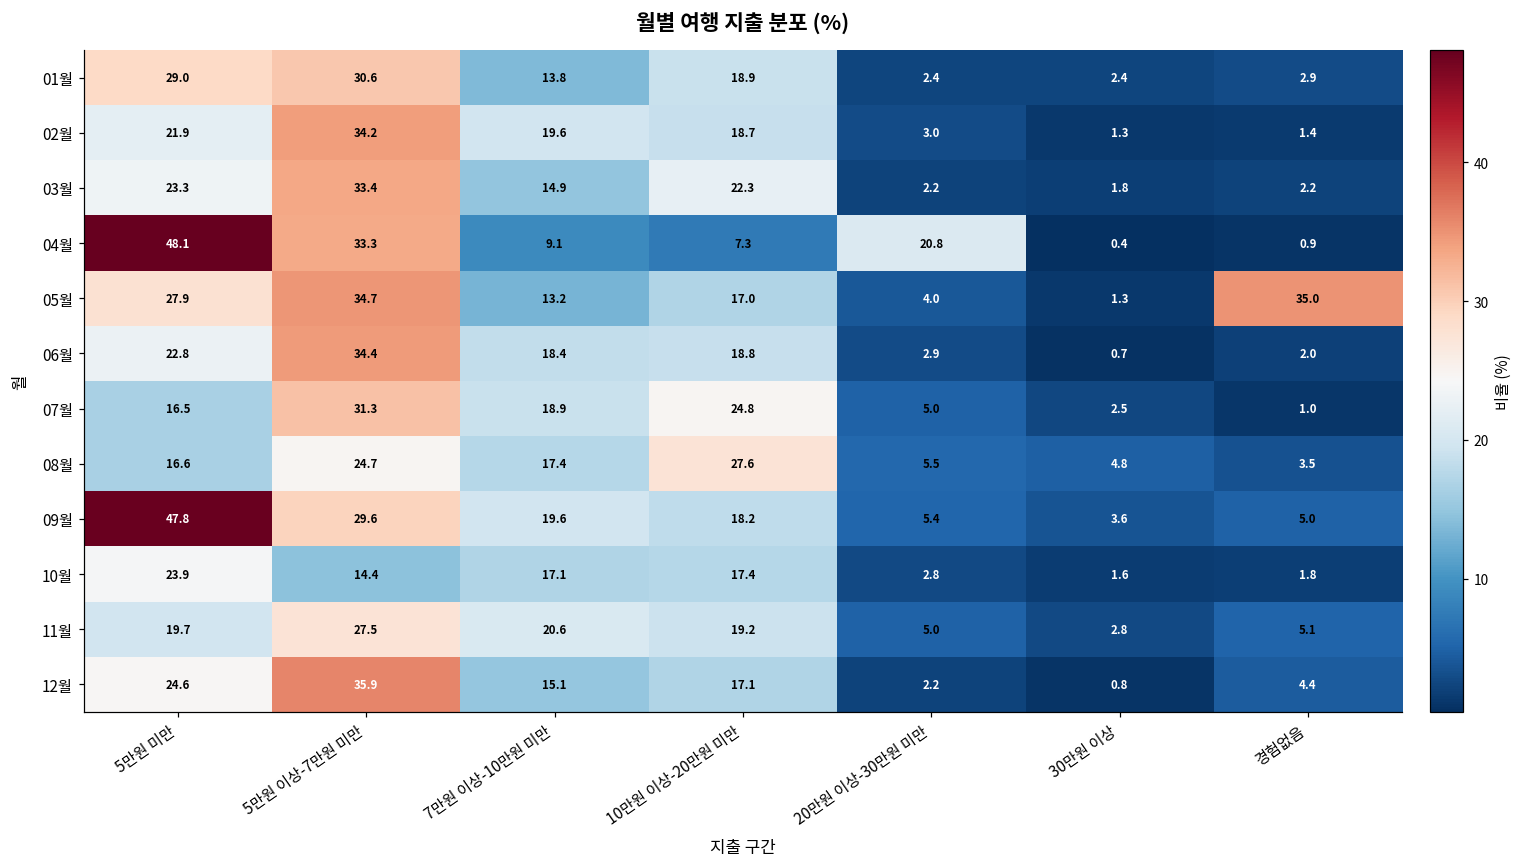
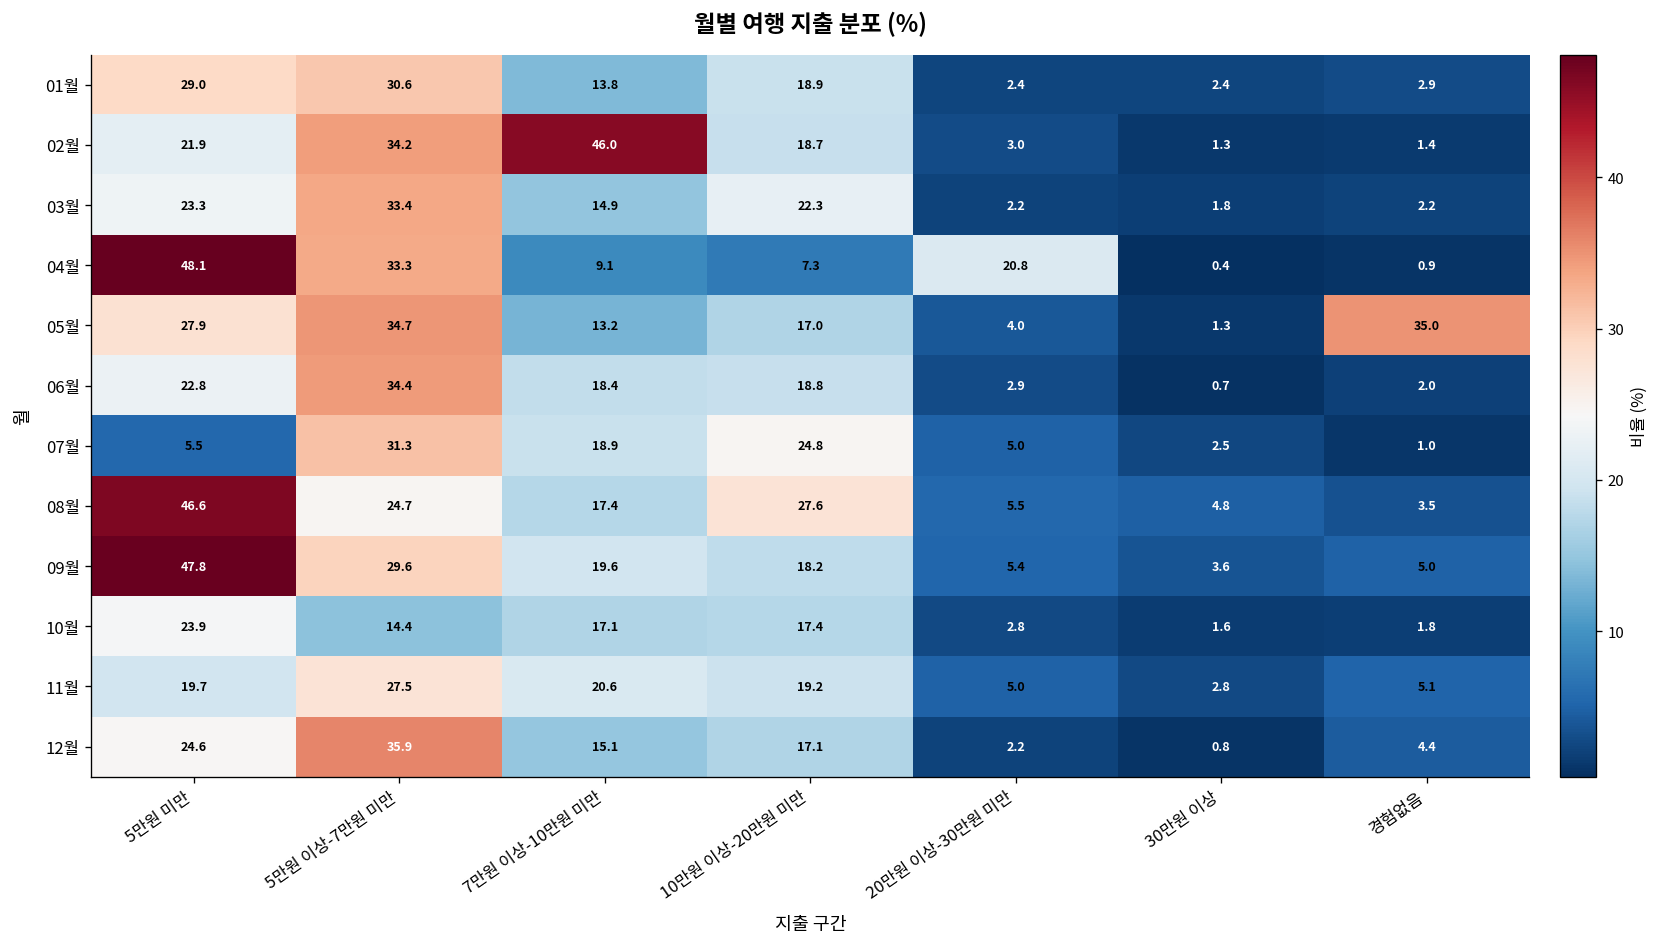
  {
    "01월": {
      "5만원 미만": 29.0,
      "5만원 이상-7만원 미만": 30.6,
      "7만원 이상-10만원 미만": 13.8,
      "10만원 이상-20만원 미만": 18.9,
      "20만원 이상-30만원 미만": 2.4,
      "30만원 이상": 2.4,
      "경험없음": 2.9
    },
    "02월": {
      "5만원 미만": 21.9,
      "5만원 이상-7만원 미만": 34.2,
-     "7만원 이상-10만원 미만": 19.6,
+     "7만원 이상-10만원 미만": 46.0,
      "10만원 이상-20만원 미만": 18.7,
      "20만원 이상-30만원 미만": 3.0,
      "30만원 이상": 1.3,
      "경험없음": 1.4
    },
    "03월": {
      "5만원 미만": 23.3,
      "5만원 이상-7만원 미만": 33.4,
      "7만원 이상-10만원 미만": 14.9,
      "10만원 이상-20만원 미만": 22.3,
      "20만원 이상-30만원 미만": 2.2,
      "30만원 이상": 1.8,
      "경험없음": 2.2
    },
    "04월": {
      "5만원 미만": 48.1,
      "5만원 이상-7만원 미만": 33.3,
      "7만원 이상-10만원 미만": 9.1,
      "10만원 이상-20만원 미만": 7.3,
      "20만원 이상-30만원 미만": 20.8,
      "30만원 이상": 0.4,
      "경험없음": 0.9
    },
    "05월": {
      "5만원 미만": 27.9,
      "5만원 이상-7만원 미만": 34.7,
      "7만원 이상-10만원 미만": 13.2,
      "10만원 이상-20만원 미만": 17.0,
      "20만원 이상-30만원 미만": 4.0,
      "30만원 이상": 1.3,
      "경험없음": 35.0
    },
    "06월": {
      "5만원 미만": 22.8,
      "5만원 이상-7만원 미만": 34.4,
      "7만원 이상-10만원 미만": 18.4,
      "10만원 이상-20만원 미만": 18.8,
      "20만원 이상-30만원 미만": 2.9,
      "30만원 이상": 0.7,
      "경험없음": 2.0
    },
    "07월": {
-     "5만원 미만": 16.5,
+     "5만원 미만": 5.5,
      "5만원 이상-7만원 미만": 31.3,
      "7만원 이상-10만원 미만": 18.9,
      "10만원 이상-20만원 미만": 24.8,
      "20만원 이상-30만원 미만": 5.0,
      "30만원 이상": 2.5,
      "경험없음": 1.0
    },
    "08월": {
-     "5만원 미만": 16.6,
+     "5만원 미만": 46.6,
      "5만원 이상-7만원 미만": 24.7,
      "7만원 이상-10만원 미만": 17.4,
      "10만원 이상-20만원 미만": 27.6,
      "20만원 이상-30만원 미만": 5.5,
      "30만원 이상": 4.8,
      "경험없음": 3.5
    },
    "09월": {
      "5만원 미만": 47.8,
      "5만원 이상-7만원 미만": 29.6,
      "7만원 이상-10만원 미만": 19.6,
      "10만원 이상-20만원 미만": 18.2,
      "20만원 이상-30만원 미만": 5.4,
      "30만원 이상": 3.6,
      "경험없음": 5.0
    },
    "10월": {
      "5만원 미만": 23.9,
      "5만원 이상-7만원 미만": 14.4,
      "7만원 이상-10만원 미만": 17.1,
      "10만원 이상-20만원 미만": 17.4,
      "20만원 이상-30만원 미만": 2.8,
      "30만원 이상": 1.6,
      "경험없음": 1.8
    },
    "11월": {
      "5만원 미만": 19.7,
      "5만원 이상-7만원 미만": 27.5,
      "7만원 이상-10만원 미만": 20.6,
      "10만원 이상-20만원 미만": 19.2,
      "20만원 이상-30만원 미만": 5.0,
      "30만원 이상": 2.8,
      "경험없음": 5.1
    },
    "12월": {
      "5만원 미만": 24.6,
      "5만원 이상-7만원 미만": 35.9,
      "7만원 이상-10만원 미만": 15.1,
      "10만원 이상-20만원 미만": 17.1,
      "20만원 이상-30만원 미만": 2.2,
      "30만원 이상": 0.8,
      "경험없음": 4.4
    }
  }
